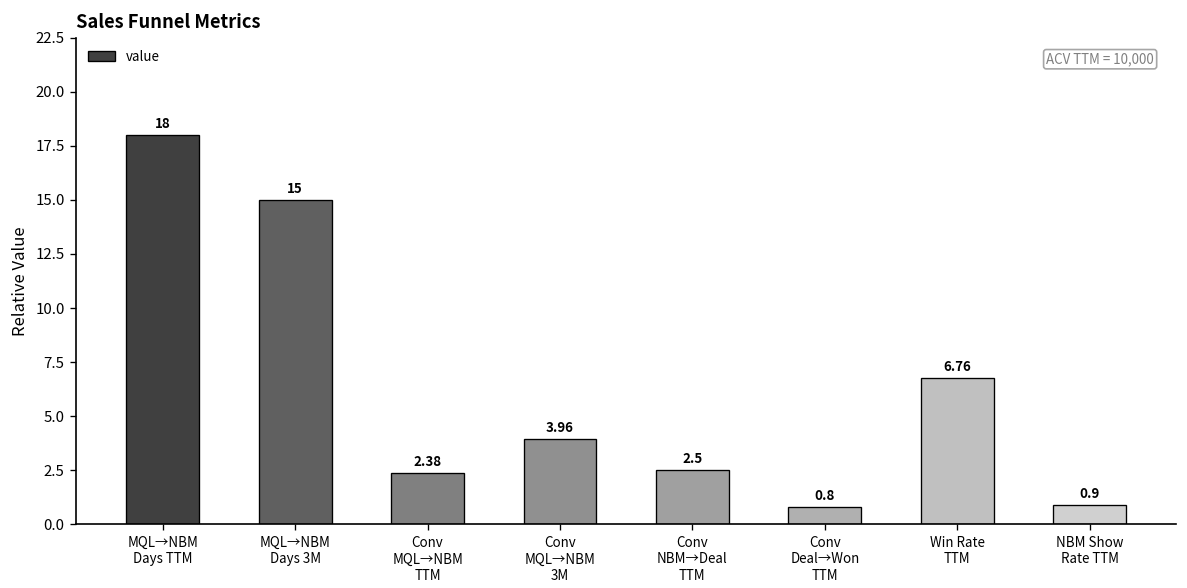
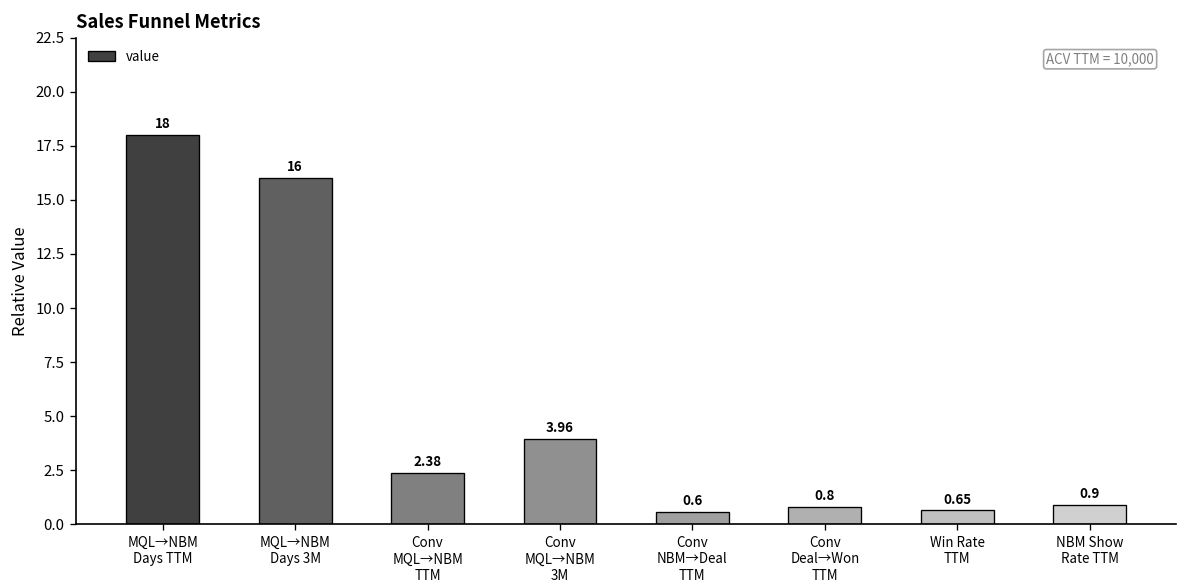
  {
    "MQL→NBM Days TTM": 18,
-   "MQL→NBM Days 3M": 15,
+   "MQL→NBM Days 3M": 16,
    "Conv MQL→NBM TTM": 2.38,
    "Conv MQL→NBM 3M": 3.96,
-   "Conv NBM→Deal TTM": 2.5,
+   "Conv NBM→Deal TTM": 0.6,
    "Conv Deal→Won TTM": 0.8,
-   "Win Rate TTM": 6.76,
+   "Win Rate TTM": 0.65,
    "NBM Show Rate TTM": 0.9
  }
